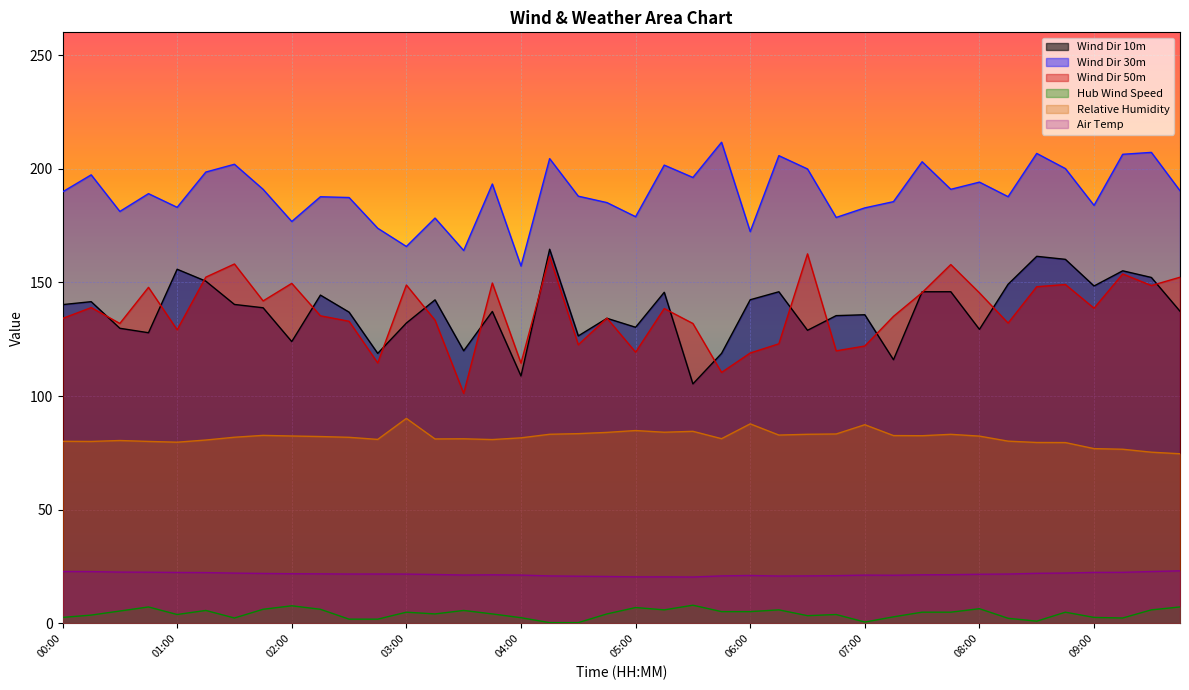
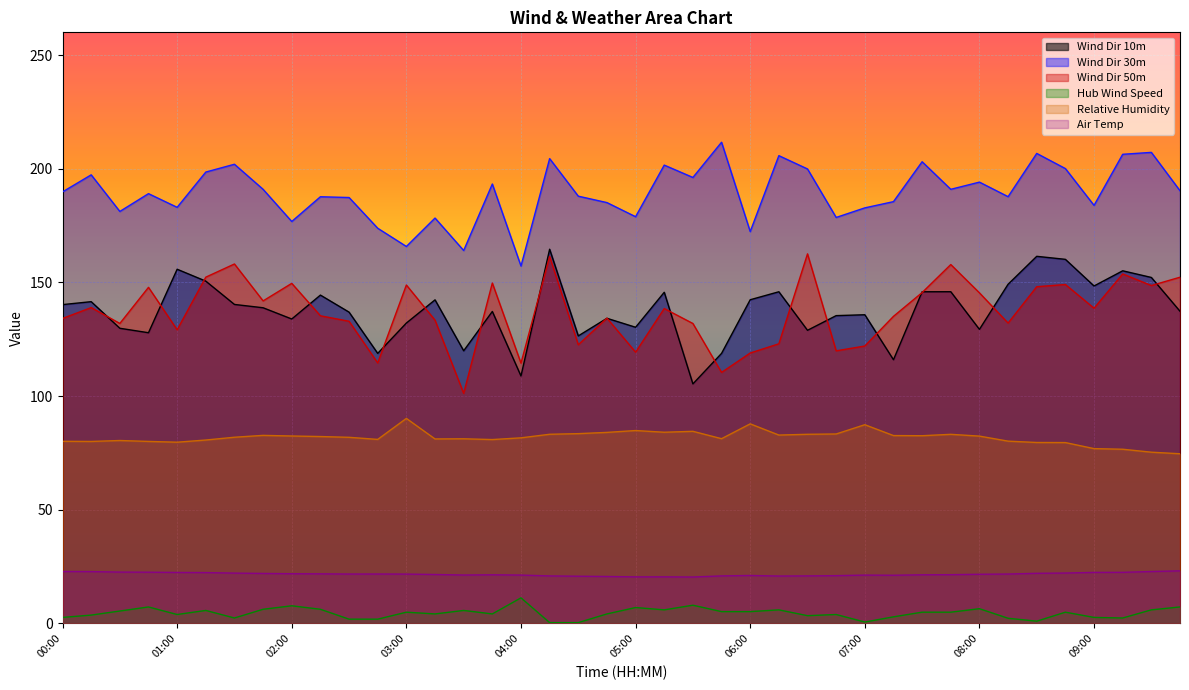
  {
    "Wind Dir 10m": {
      "00:00": 140,
      "01:00": 156,
-     "02:00": 124,
+     "02:00": 134,
      "03:00": 132,
      "04:00": 109,
      "05:00": 130,
      "06:00": 142,
      "07:00": 136,
      "08:00": 129,
      "09:00": 148
    },
    "Wind Dir 30m": {
      "00:00": 190,
      "01:00": 183,
      "02:00": 177,
      "03:00": 166,
      "04:00": 157,
      "05:00": 179,
      "06:00": 172,
      "07:00": 183,
      "08:00": 194,
      "09:00": 184
    },
    "Wind Dir 50m": {
      "00:00": 134,
      "01:00": 129,
      "02:00": 150,
      "03:00": 149,
      "04:00": 114,
      "05:00": 119,
      "06:00": 119,
      "07:00": 122,
      "08:00": 145,
      "09:00": 139
    },
    "Hub Wind Speed": {
      "00:00": 3,
      "01:00": 4,
      "02:00": 8,
      "03:00": 5,
-     "04:00": 3,
+     "04:00": 11,
      "05:00": 7,
      "06:00": 5,
      "07:00": 1,
      "08:00": 6,
      "09:00": 3
    },
    "Relative Humidity": {
      "00:00": 80,
      "01:00": 80,
      "02:00": 82,
      "03:00": 90,
      "04:00": 82,
      "05:00": 85,
      "06:00": 88,
      "07:00": 87,
      "08:00": 82,
      "09:00": 77
    },
    "Air Temp": {
      "00:00": 23,
      "01:00": 22,
      "02:00": 22,
      "03:00": 22,
      "04:00": 21,
      "05:00": 20,
      "06:00": 21,
      "07:00": 21,
      "08:00": 22,
      "09:00": 22
    }
  }
